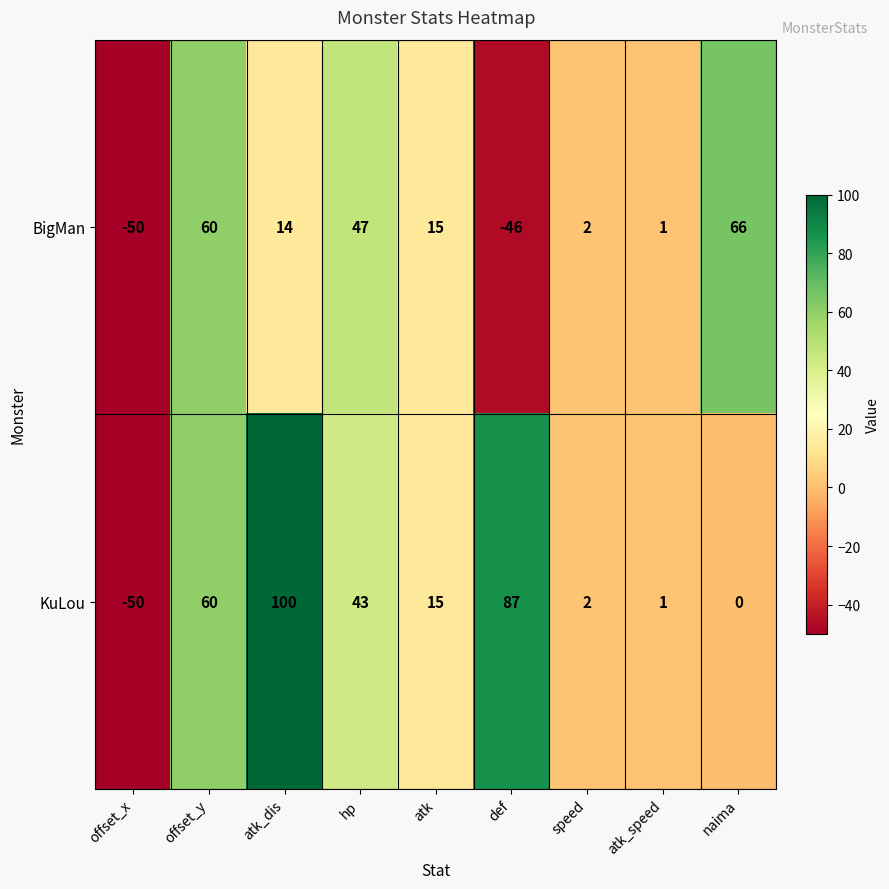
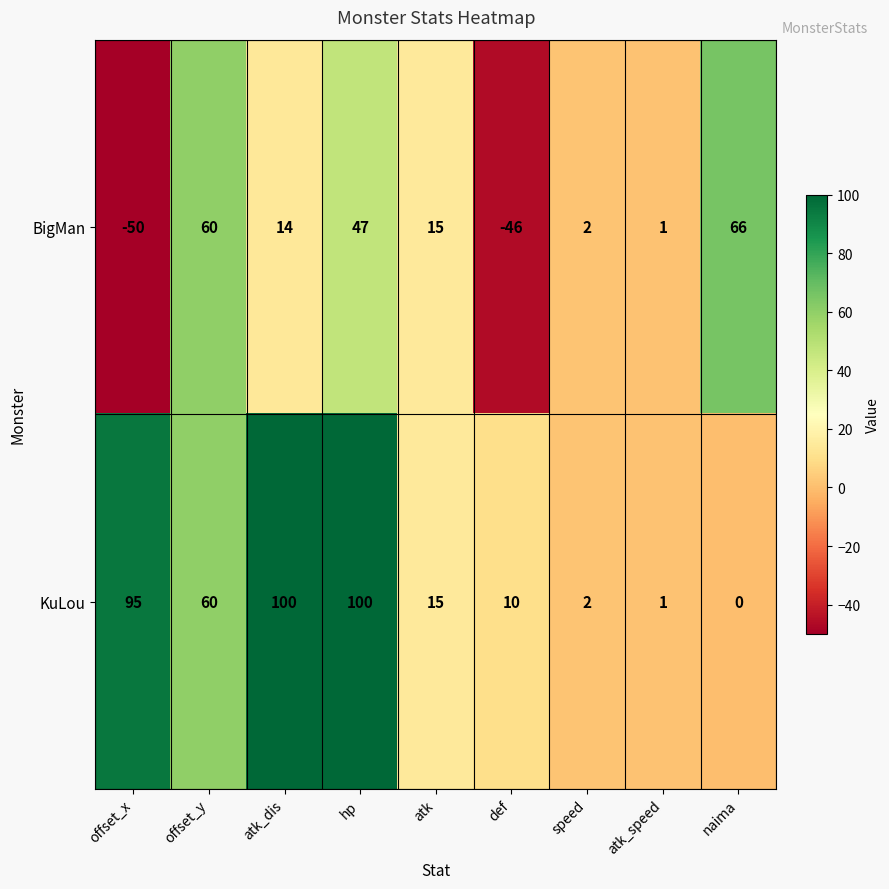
  {
    "BigMan": {
      "offset_x": -50,
      "offset_y": 60,
      "atk_dis": 14,
      "hp": 47,
      "atk": 15,
      "def": -46,
      "speed": 2,
      "atk_speed": 1,
      "naima": 66
    },
    "KuLou": {
-     "offset_x": -50,
+     "offset_x": 95,
      "offset_y": 60,
      "atk_dis": 100,
-     "hp": 43,
+     "hp": 100,
      "atk": 15,
-     "def": 87,
+     "def": 10,
      "speed": 2,
      "atk_speed": 1,
      "naima": 0
    }
  }
